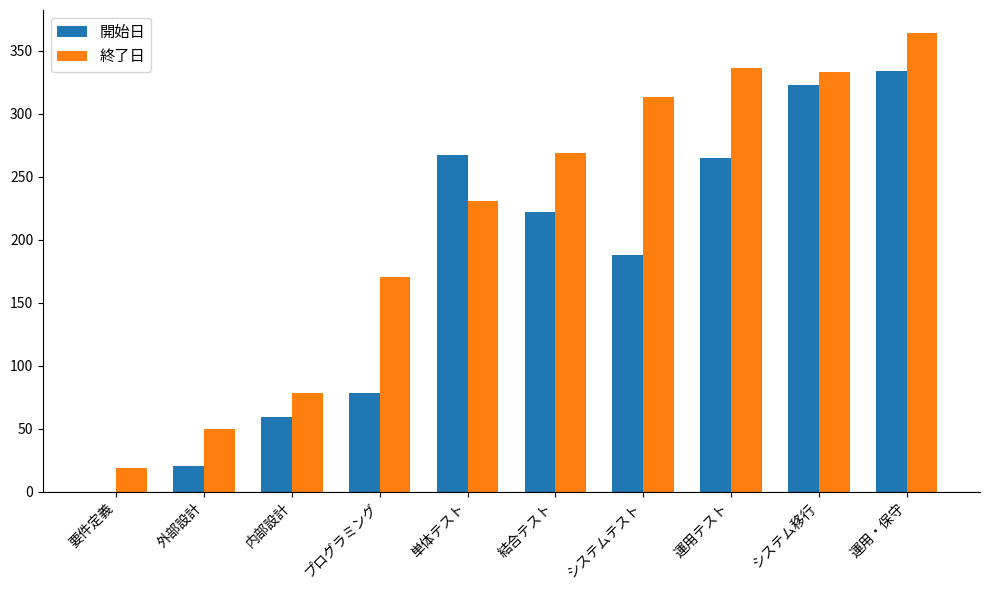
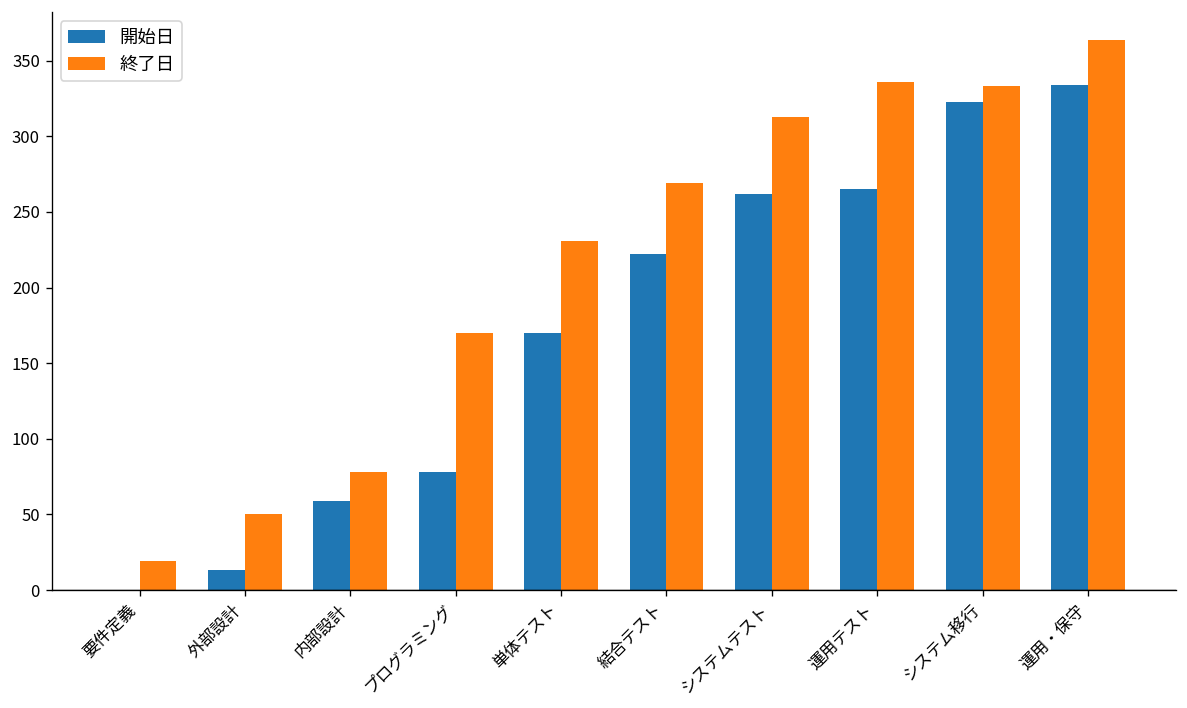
  {
    "開始日": {
      "要件定義": 0,
-     "外部設計": 20,
+     "外部設計": 13,
      "内部設計": 59,
      "プログラミング": 78,
-     "単体テスト": 267,
+     "単体テスト": 170,
      "結合テスト": 222,
-     "システムテスト": 188,
+     "システムテスト": 262,
      "運用テスト": 265,
      "システム移行": 323,
      "運用・保守": 334
    },
    "終了日": {
      "要件定義": 19,
      "外部設計": 50,
      "内部設計": 78,
      "プログラミング": 170,
      "単体テスト": 231,
      "結合テスト": 269,
      "システムテスト": 313,
      "運用テスト": 336,
      "システム移行": 333,
      "運用・保守": 364
    }
  }
